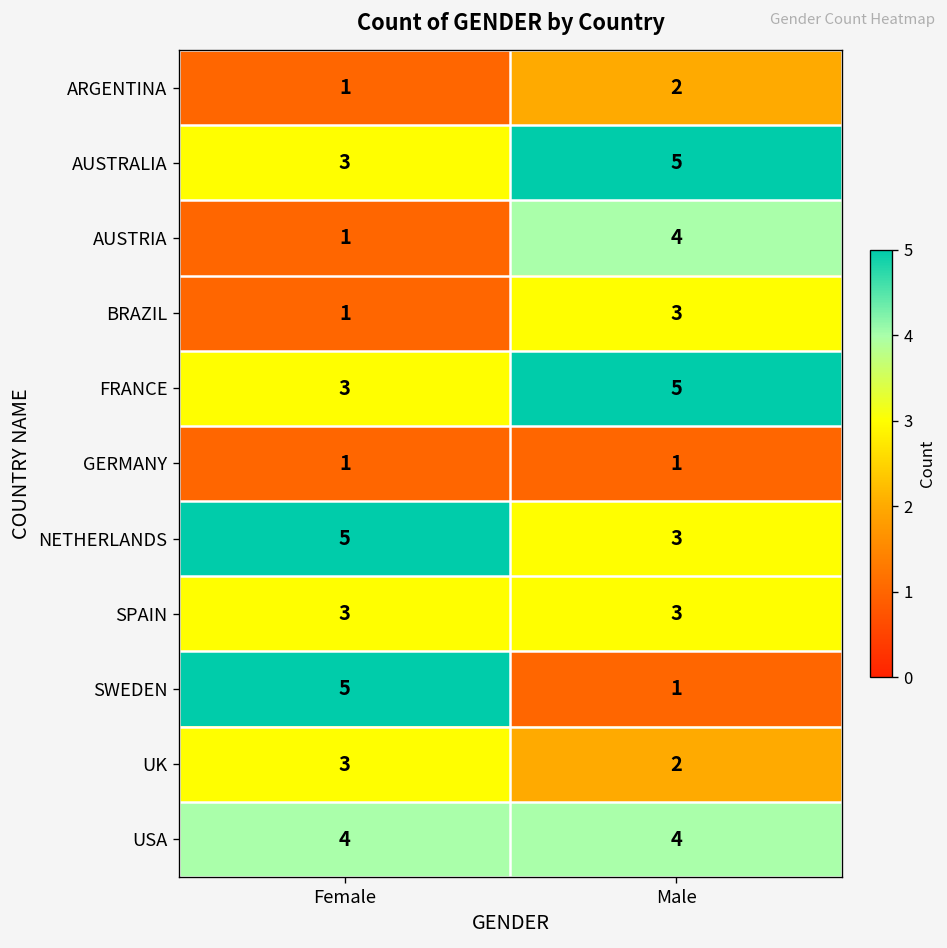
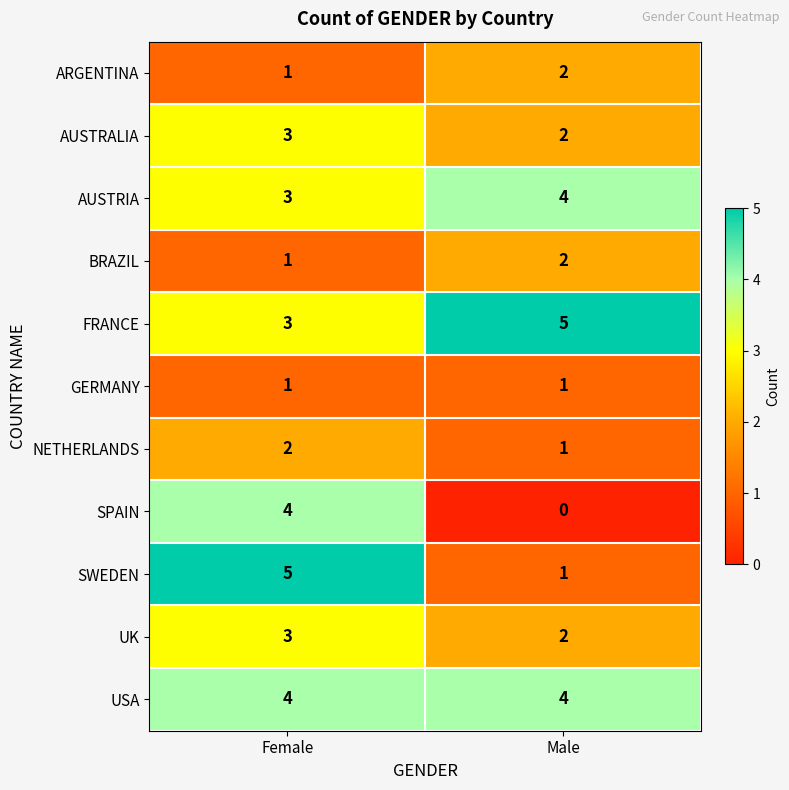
  {
    "ARGENTINA": {
      "Female": 1,
      "Male": 2
    },
    "AUSTRALIA": {
      "Female": 3,
-     "Male": 5
+     "Male": 2
    },
    "AUSTRIA": {
-     "Female": 1,
+     "Female": 3,
      "Male": 4
    },
    "BRAZIL": {
      "Female": 1,
-     "Male": 3
+     "Male": 2
    },
    "FRANCE": {
      "Female": 3,
      "Male": 5
    },
    "GERMANY": {
      "Female": 1,
      "Male": 1
    },
    "NETHERLANDS": {
-     "Female": 5,
-     "Male": 3
+     "Female": 2,
+     "Male": 1
    },
    "SPAIN": {
-     "Female": 3,
-     "Male": 3
+     "Female": 4,
+     "Male": 0
    },
    "SWEDEN": {
      "Female": 5,
      "Male": 1
    },
    "UK": {
      "Female": 3,
      "Male": 2
    },
    "USA": {
      "Female": 4,
      "Male": 4
    }
  }
